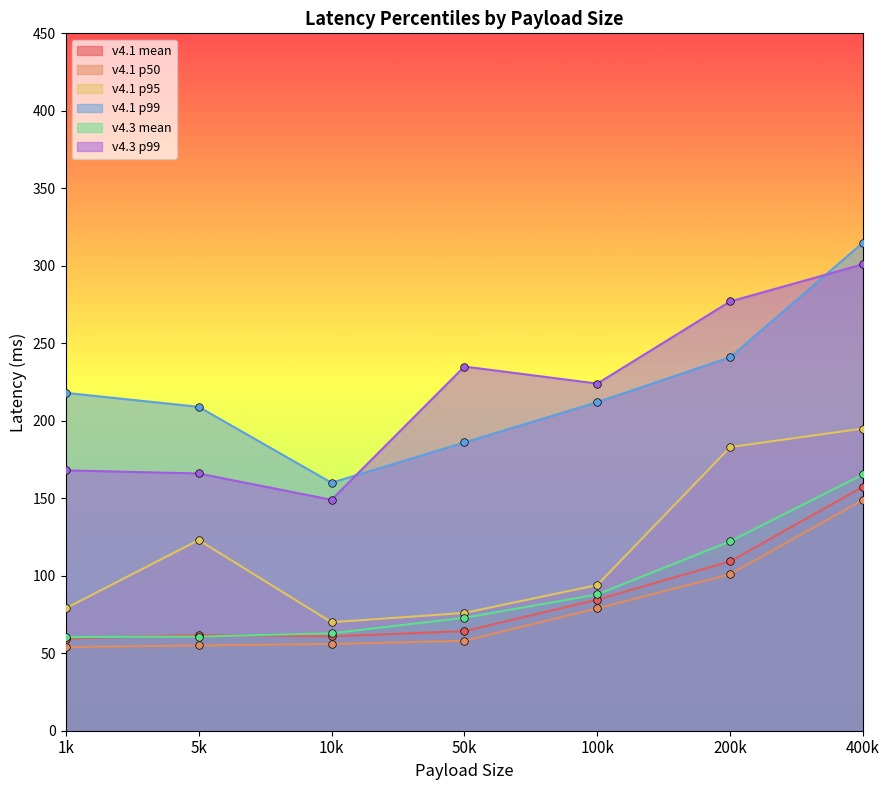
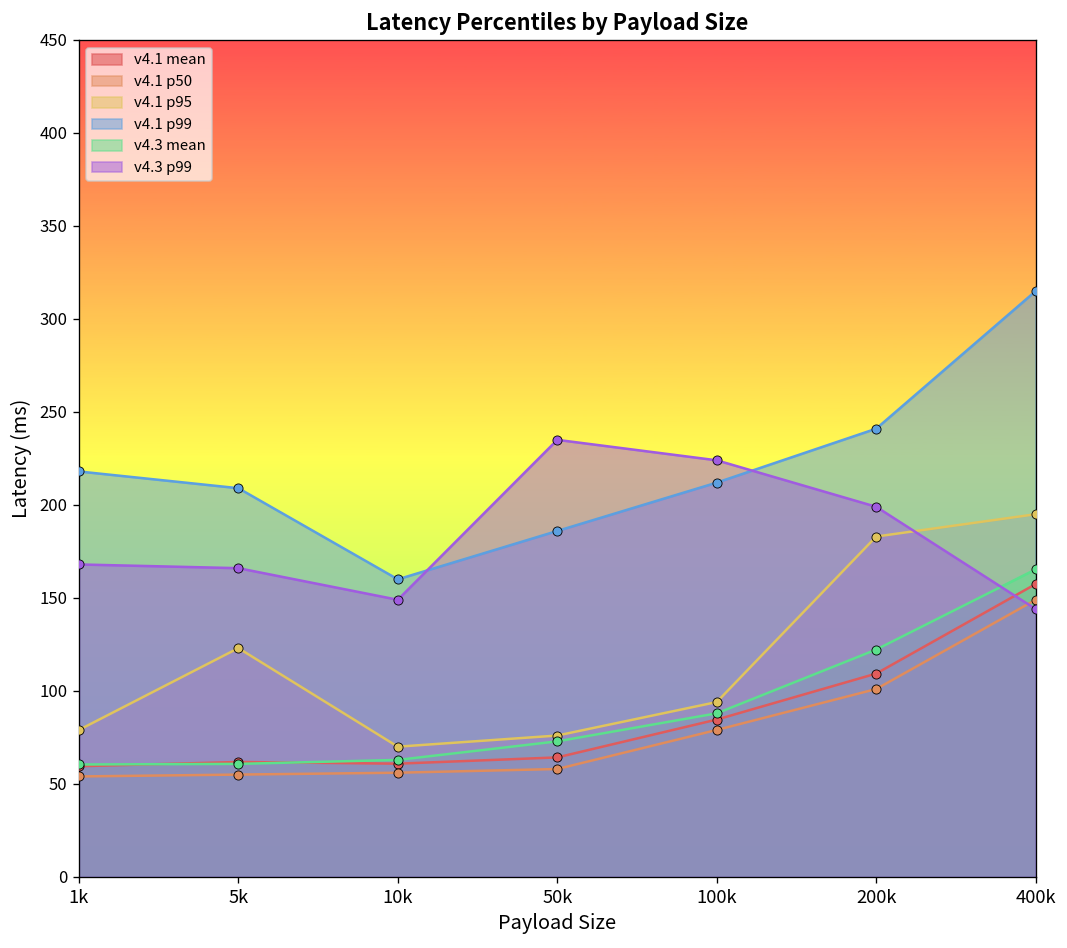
  {
    "v4.1 p99": {
      "1k": 218,
      "5k": 209,
      "10k": 160,
      "50k": 186,
      "100k": 212,
      "200k": 241,
      "400k": 315
    },
    "v4.3 mean": {
      "10k": 63,
      "50k": 73,
      "100k": 88,
      "200k": 122,
      "400k": 165
    },
    "v4.3 p99": {
      "1k": 168,
      "5k": 166,
      "10k": 149,
      "50k": 235,
      "100k": 224,
-     "200k": 277,
-     "400k": 301
+     "200k": 199,
+     "400k": 144
    }
  }
